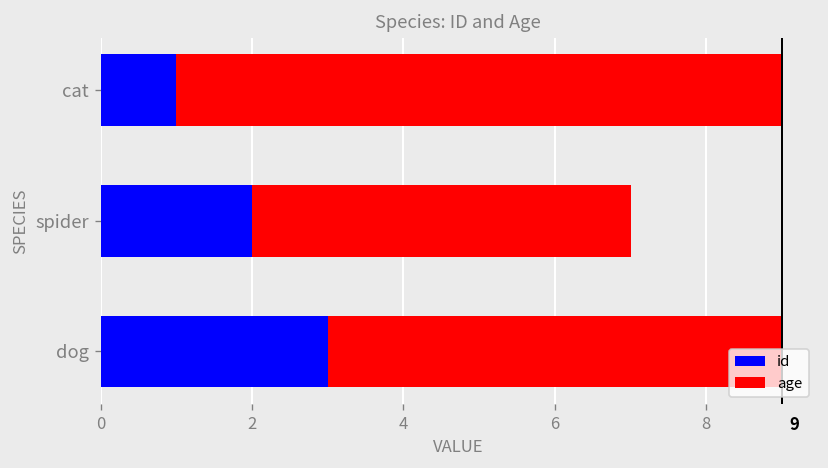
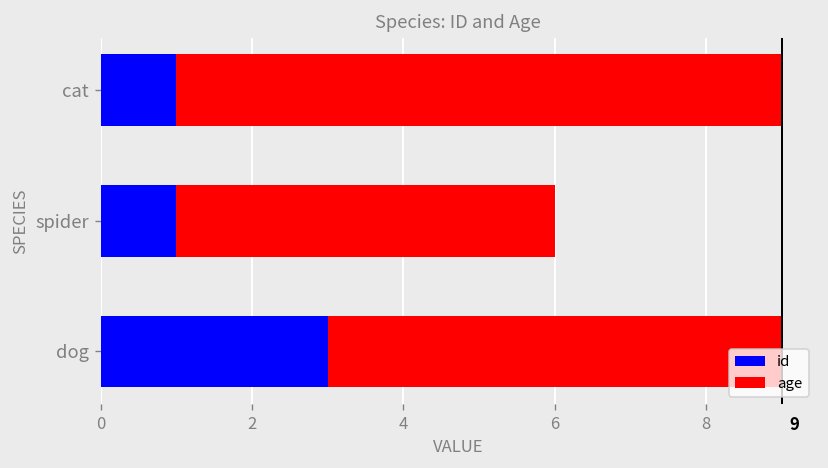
  {
    "id": {
      "cat": 1,
-     "spider": 2,
+     "spider": 1,
      "dog": 3
    },
    "age": {
      "cat": 8,
      "spider": 5
    }
  }
